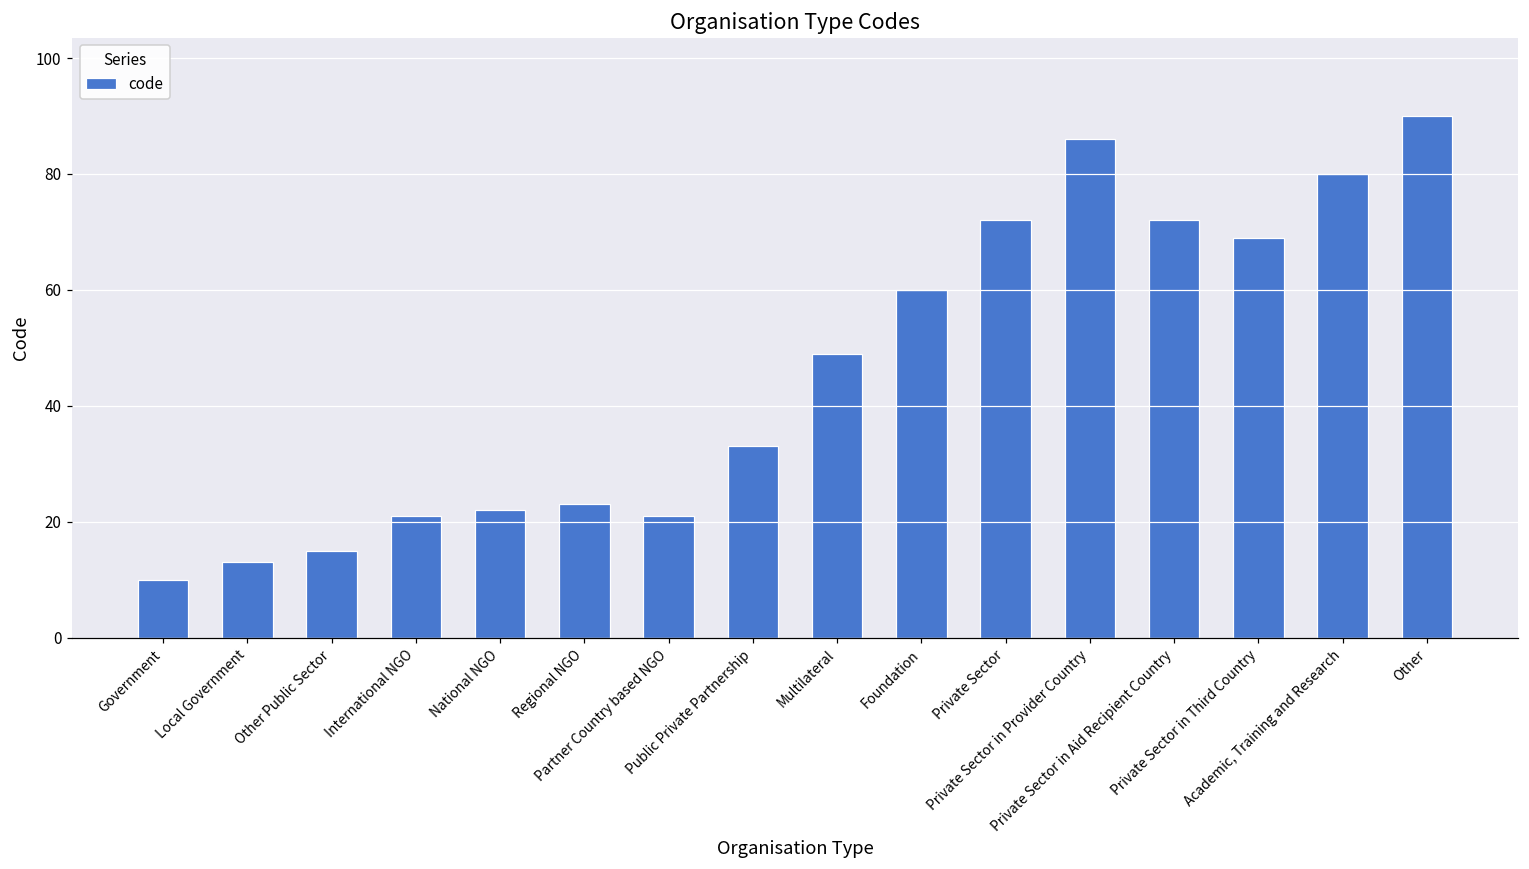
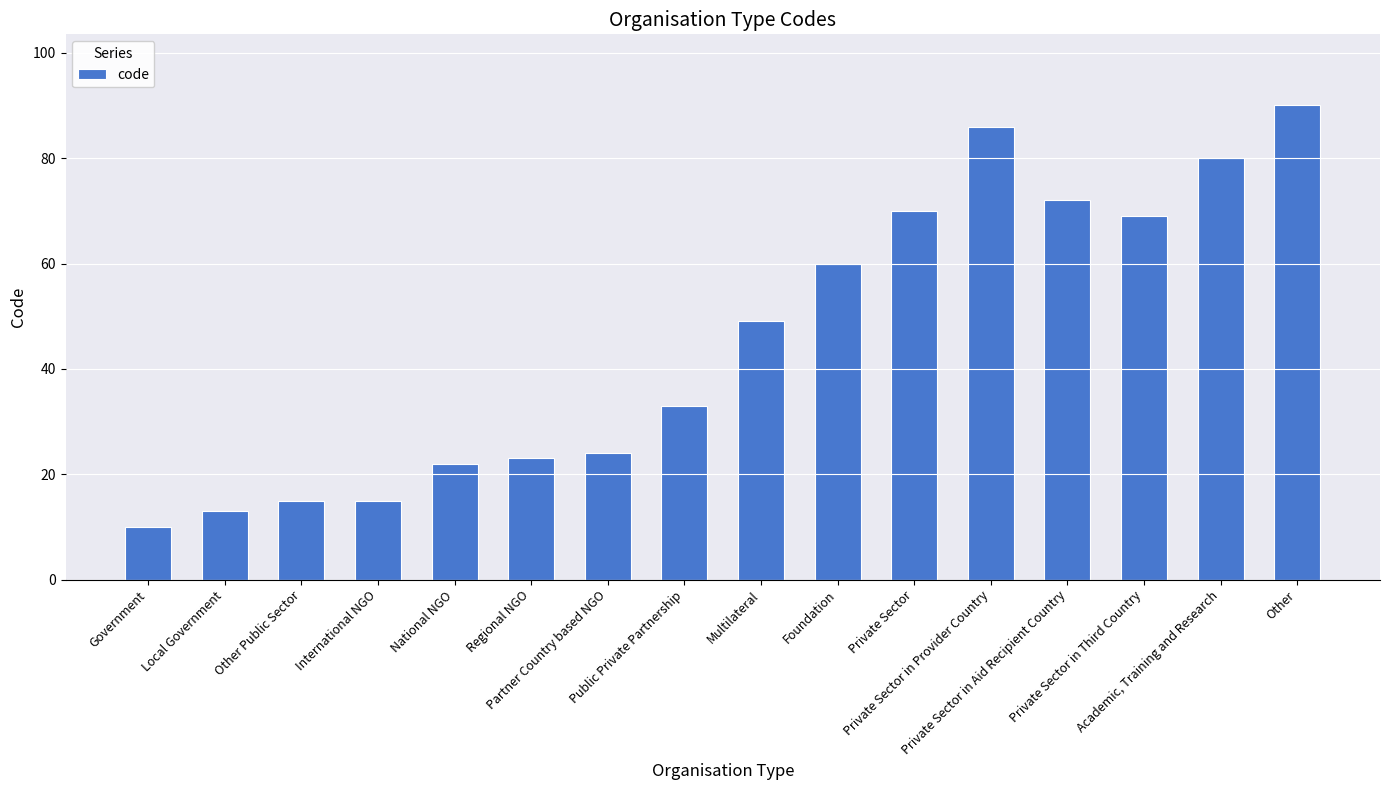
  {
    "Government": 10,
    "Local Government": 13,
    "Other Public Sector": 15,
-   "International NGO": 21,
+   "International NGO": 15,
    "National NGO": 22,
    "Regional NGO": 23,
-   "Partner Country based NGO": 21,
+   "Partner Country based NGO": 24,
    "Public Private Partnership": 33,
    "Multilateral": 49,
    "Foundation": 60,
-   "Private Sector": 72,
+   "Private Sector": 70,
    "Private Sector in Provider Country": 86,
    "Private Sector in Aid Recipient Country": 72,
    "Private Sector in Third Country": 69,
    "Academic, Training and Research": 80,
    "Other": 90
  }
